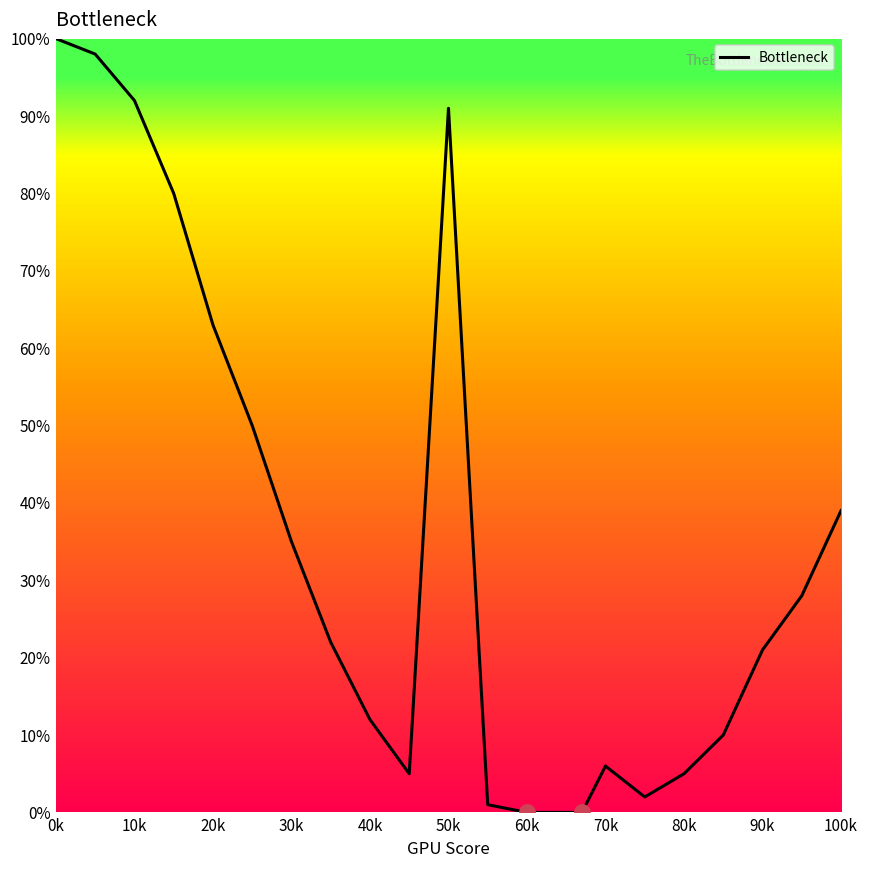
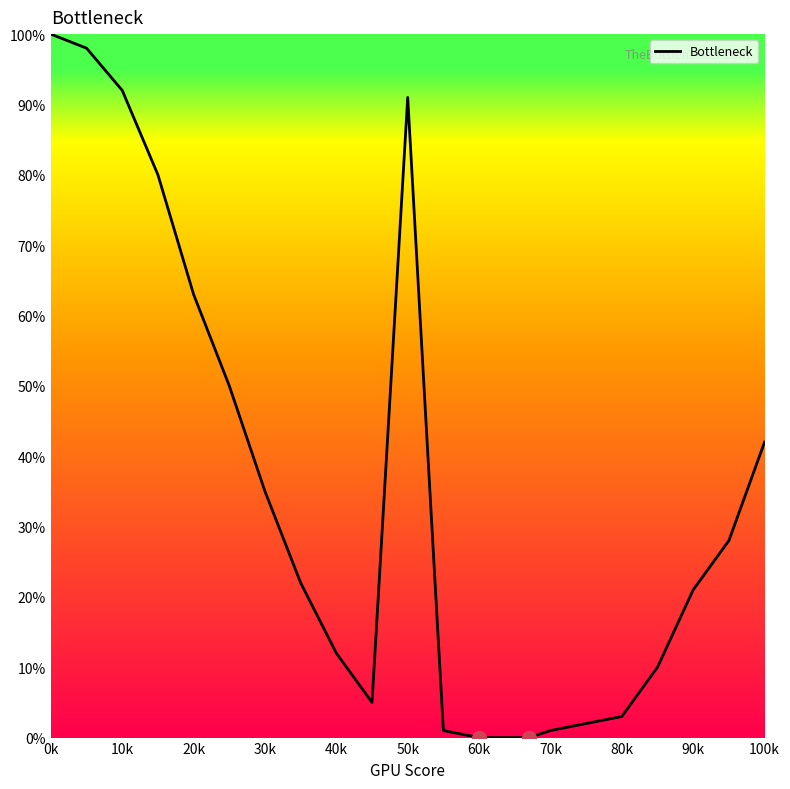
  {
    "Bottleneck": {
      "0k": "100%",
      "10k": "92%",
      "20k": "63%",
      "30k": "35%",
      "40k": "12%",
      "50k": "91%",
-     "70k": "6%",
-     "80k": "5%",
+     "70k": "1%",
+     "80k": "3%",
      "90k": "21%",
-     "100k": "39%"
+     "100k": "42%"
    }
  }
